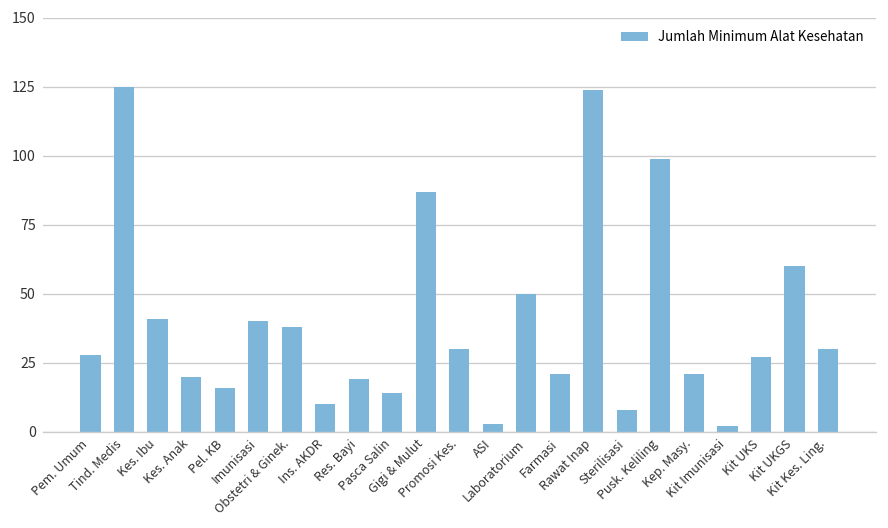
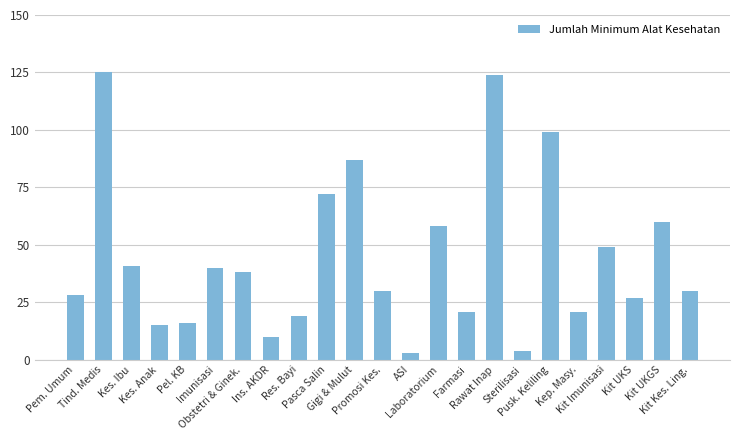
  {
    "Pem. Umum": 28,
    "Tind. Medis": 125,
    "Kes. Ibu": 41,
-   "Kes. Anak": 20,
+   "Kes. Anak": 15,
    "Pel. KB": 16,
    "Imunisasi": 40,
    "Obstetri & Ginek.": 38,
    "Ins. AKDR": 10,
    "Res. Bayi": 19,
-   "Pasca Salin": 14,
+   "Pasca Salin": 72,
    "Gigi & Mulut": 87,
    "Promosi Kes.": 30,
    "ASI": 3,
-   "Laboratorium": 50,
+   "Laboratorium": 58,
    "Farmasi": 21,
    "Rawat Inap": 124,
-   "Sterilisasi": 8,
+   "Sterilisasi": 4,
    "Pusk. Keliling": 99,
    "Kep. Masy.": 21,
-   "Kit Imunisasi": 2,
+   "Kit Imunisasi": 49,
    "Kit UKS": 27,
    "Kit UKGS": 60,
    "Kit Kes. Ling.": 30
  }
